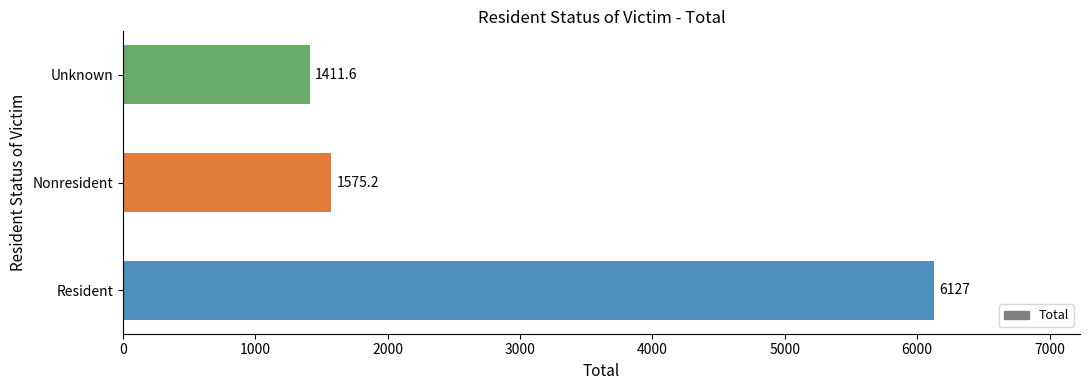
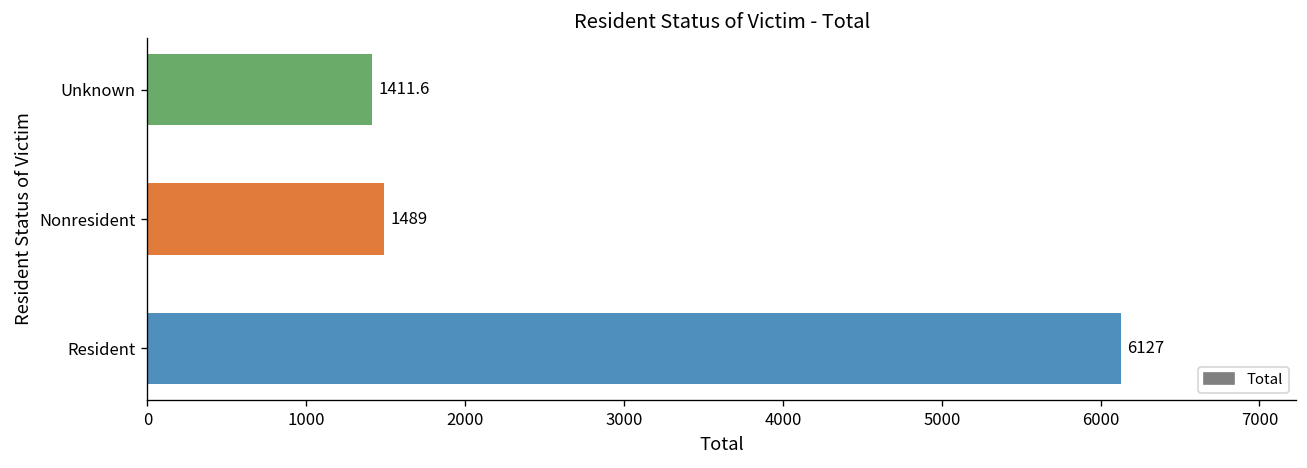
  {
    "Unknown": 1411.6,
-   "Nonresident": 1575.2,
+   "Nonresident": 1489,
    "Resident": 6127
  }
